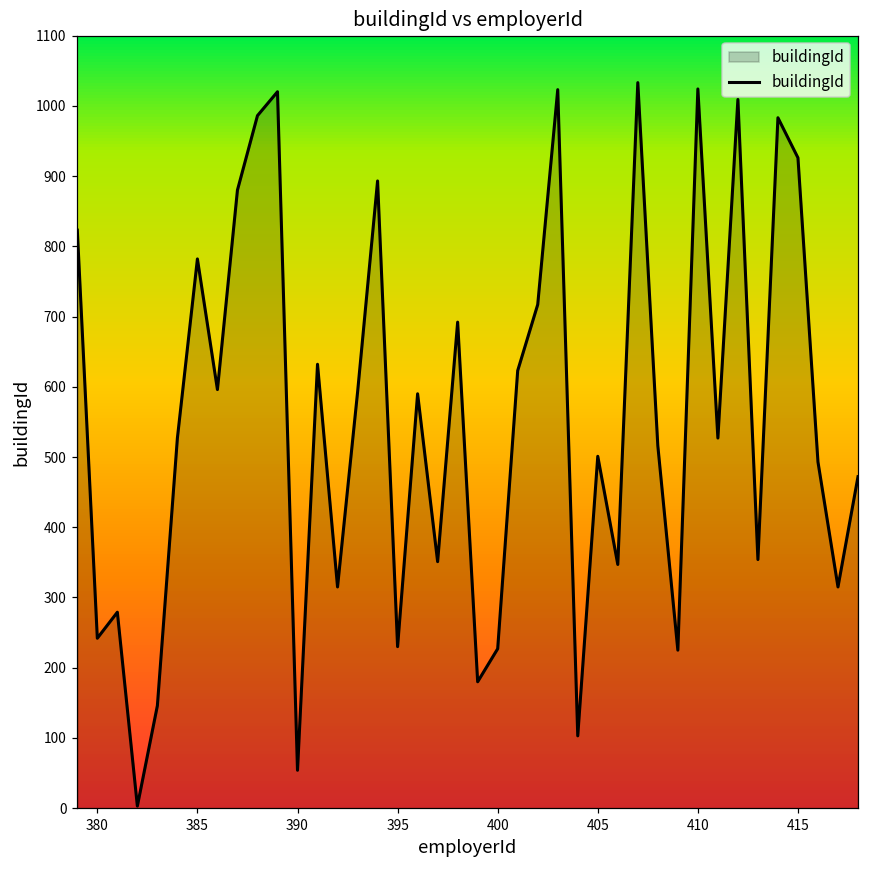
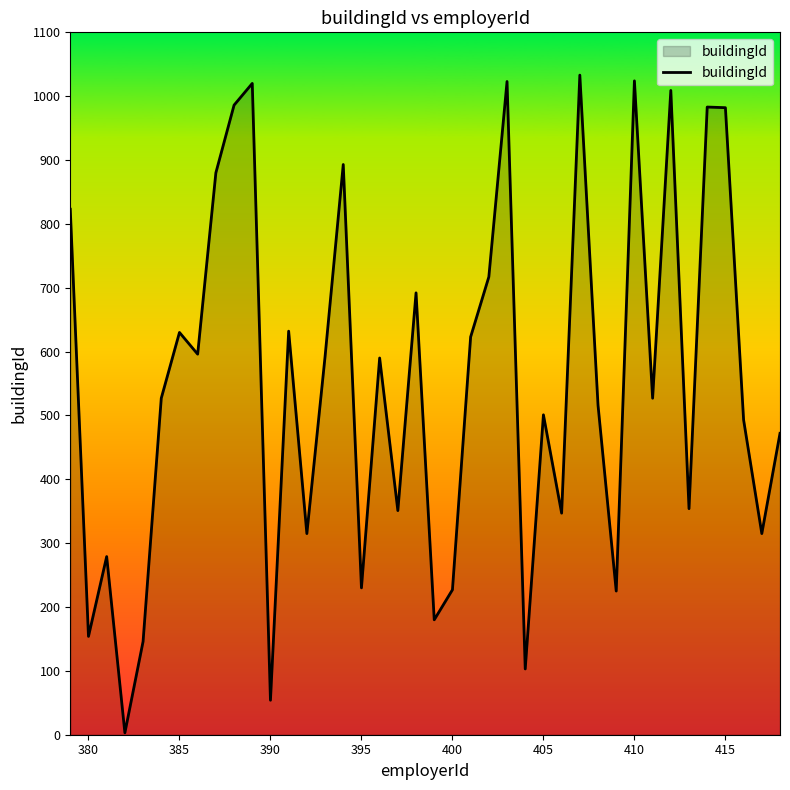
  {
-   "380": 240,
-   "385": 780,
+   "380": 150,
+   "385": 630,
    "390": 50,
    "395": 230,
    "400": 230,
    "405": 500,
    "410": 1020,
-   "415": 930
+   "415": 980
  }
